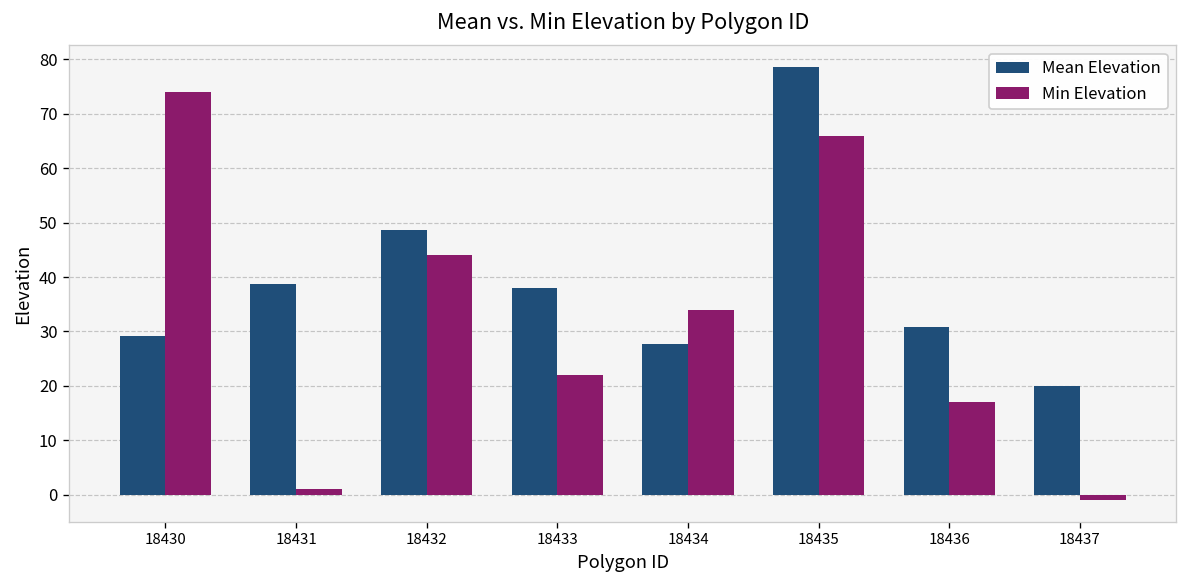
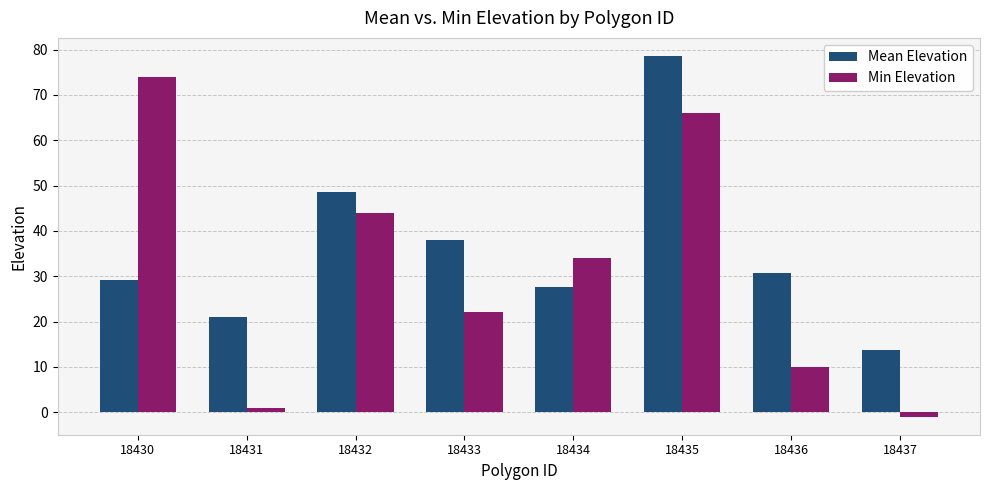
  {
    "Mean Elevation": {
      "18430": 29,
-     "18431": 39,
+     "18431": 21,
      "18432": 49,
      "18433": 38,
      "18434": 28,
      "18435": 79,
      "18436": 31,
-     "18437": 20
+     "18437": 14
    },
    "Min Elevation": {
      "18430": 74,
      "18431": 1,
      "18432": 44,
      "18433": 22,
      "18434": 34,
      "18435": 66,
-     "18436": 17,
+     "18436": 10,
      "18437": -1
    }
  }
